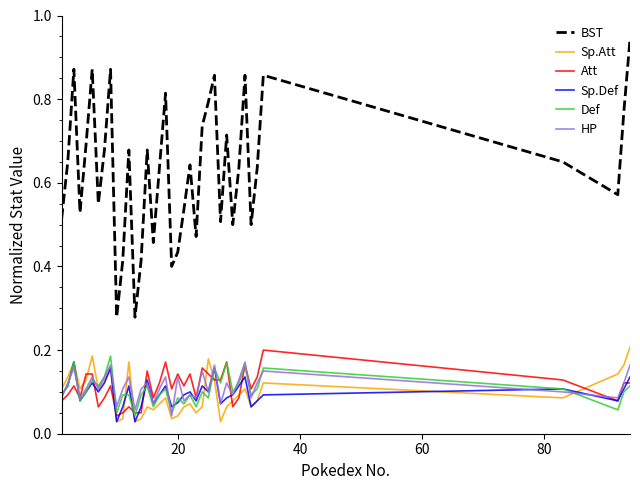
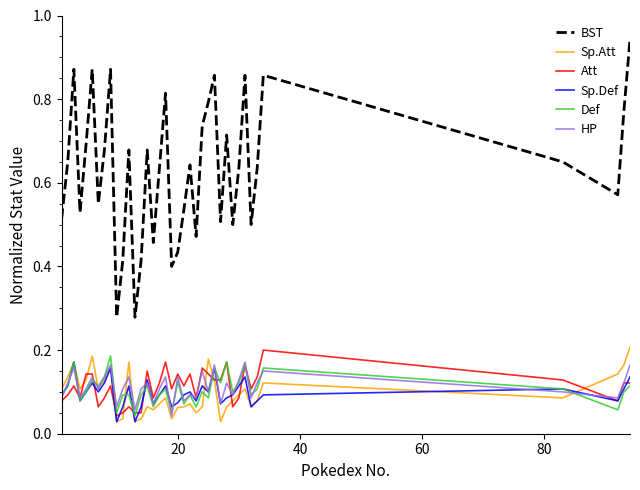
  {
    "BST": {
      "20": 0.43
    },
    "Sp.Att": {
-     "20": 0.04
+     "20": 0.06
    },
    "Att": {
      "20": 0.14
    },
    "Sp.Def": {
      "20": 0.07
    },
    "Def": {
-     "20": 0.09
+     "20": 0.12
    },
    "HP": {
      "20": 0.14
    }
  }
